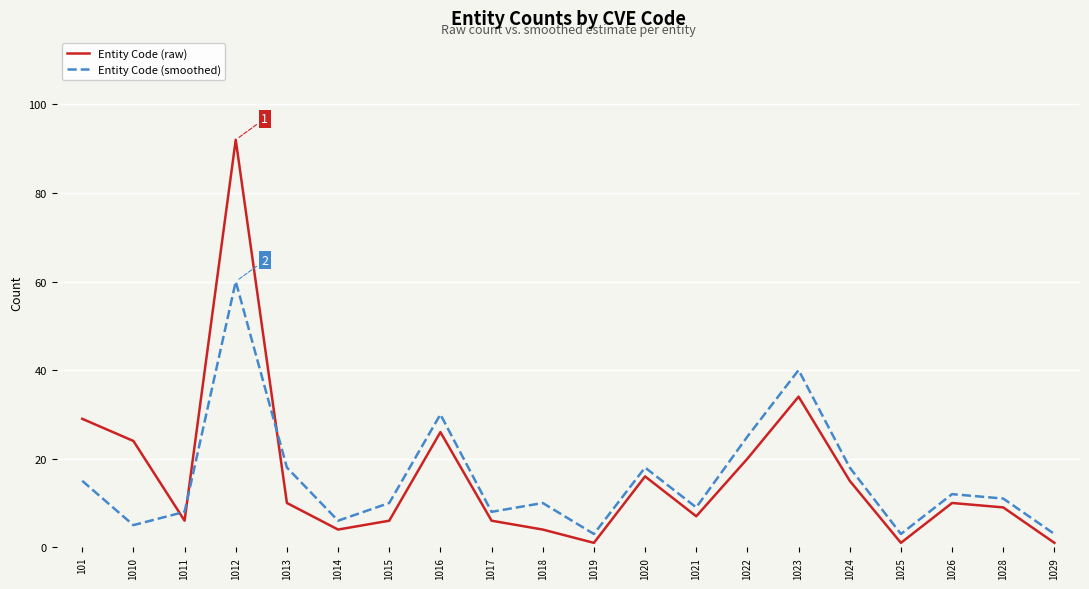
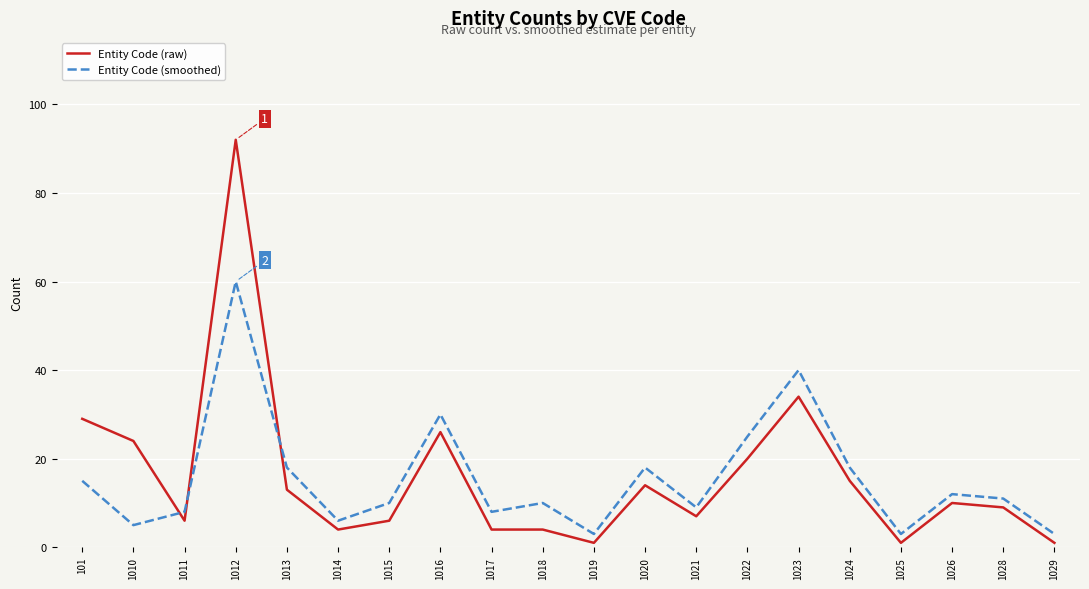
  {
    "Entity Code (raw)": {
      "101": 29,
      "1010": 24,
      "1011": 6,
      "1012": 92,
-     "1013": 10,
+     "1013": 13,
      "1014": 4,
      "1015": 6,
      "1016": 26,
-     "1017": 6,
+     "1017": 4,
      "1018": 4,
      "1019": 1,
-     "1020": 16,
+     "1020": 14,
      "1021": 7,
      "1022": 20,
      "1023": 34,
      "1024": 15,
      "1025": 1,
      "1026": 10,
      "1028": 9,
      "1029": 1
    },
    "Entity Code (smoothed)": {
      "101": 15,
      "1010": 5,
      "1011": 8,
      "1012": 60,
      "1013": 18,
      "1014": 6,
      "1015": 10,
      "1016": 30,
      "1017": 8,
      "1018": 10,
      "1019": 3,
      "1020": 18,
      "1021": 9,
      "1022": 25,
      "1023": 40,
      "1024": 18,
      "1025": 3,
      "1026": 12,
      "1028": 11,
      "1029": 3
    }
  }
